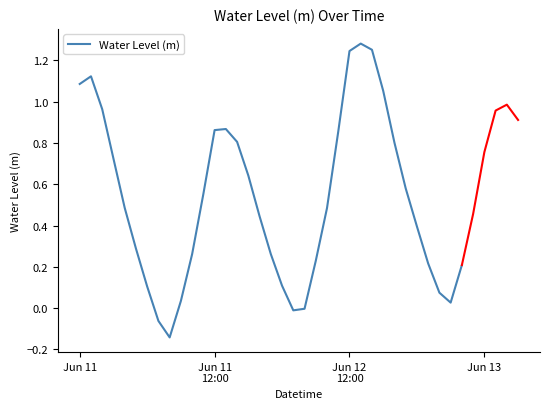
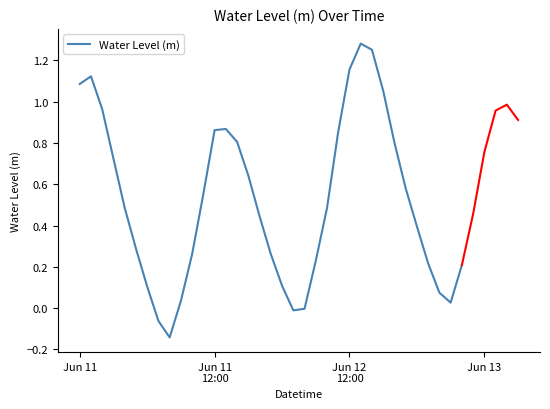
  {
    "Water Level (m)": {
      "Jun 11": 1.09,
      "Jun 11 12:00": 0.86,
-     "Jun 12 12:00": 1.25
+     "Jun 12 12:00": 1.16
    }
  }
